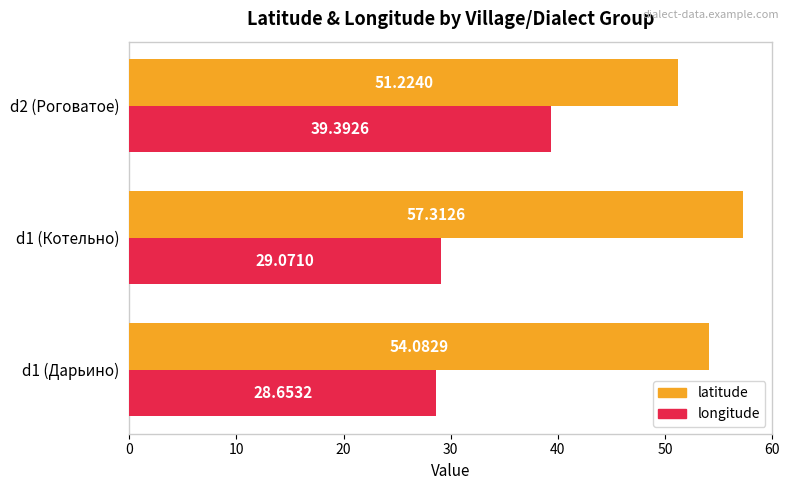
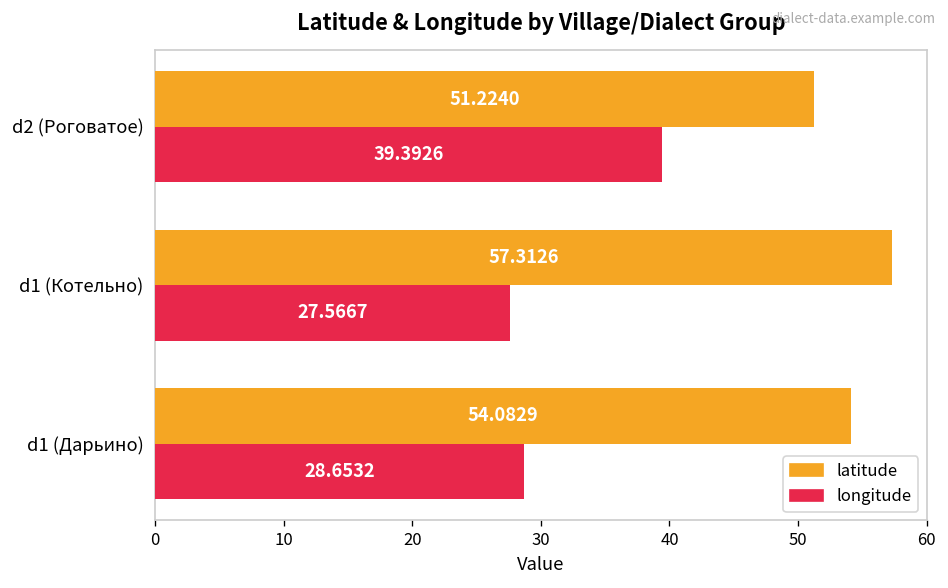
  {
    "latitude": {
      "d2 (Роговатое)": 51.2240,
      "d1 (Котельно)": 57.3126,
      "d1 (Дарьино)": 54.0829
    },
    "longitude": {
      "d2 (Роговатое)": 39.3926,
-     "d1 (Котельно)": 29.0710,
+     "d1 (Котельно)": 27.5667,
      "d1 (Дарьино)": 28.6532
    }
  }
